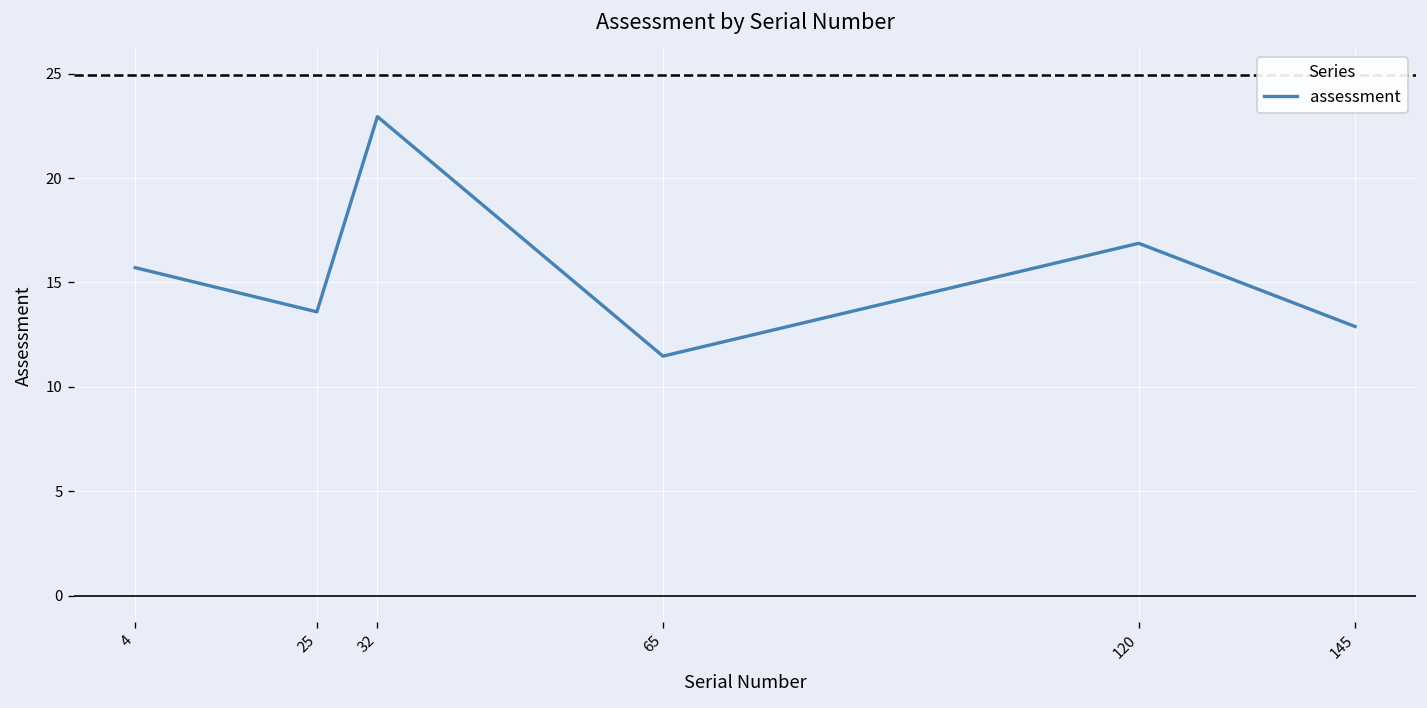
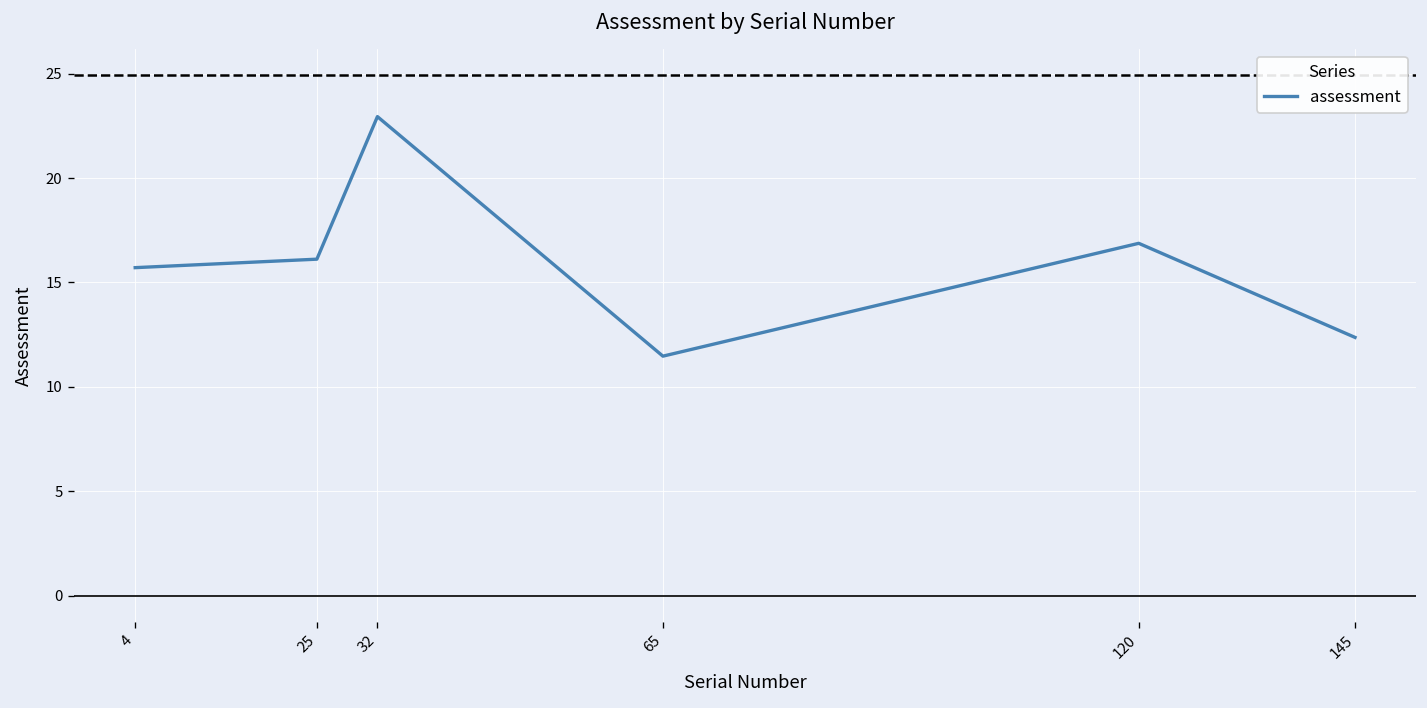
  {
    "4": 15.7,
-   "25": 13.6,
+   "25": 16.1,
    "32": 22.9,
    "65": 11.5,
    "120": 16.9,
-   "145": 12.9
+   "145": 12.4
  }
